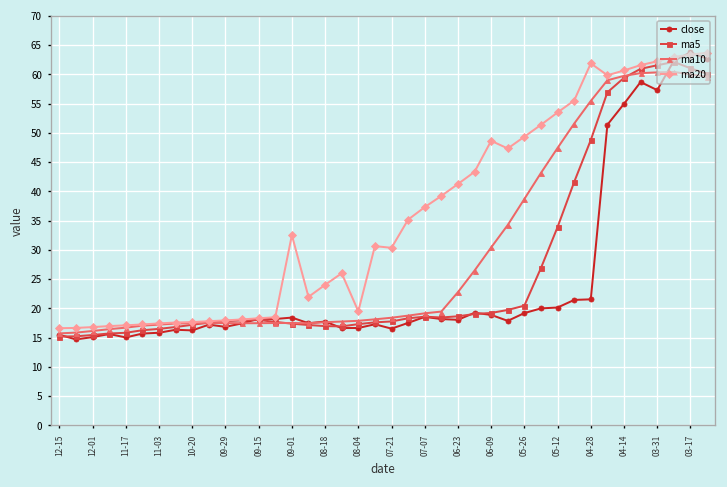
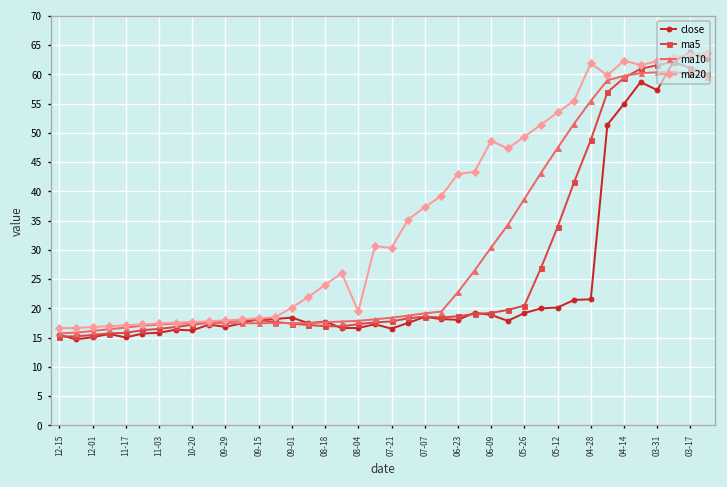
  {
    "ma20": {
      "12-15": 17,
      "12-01": 17,
-     "09-01": 33,
+     "09-01": 20,
      "08-18": 24,
      "08-04": 20,
      "07-21": 30,
      "07-07": 37,
-     "06-23": 41,
+     "06-23": 43,
      "06-09": 49,
      "05-26": 49,
      "05-12": 53,
      "04-28": 62,
-     "04-14": 61,
+     "04-14": 62,
      "03-31": 62
    }
  }
